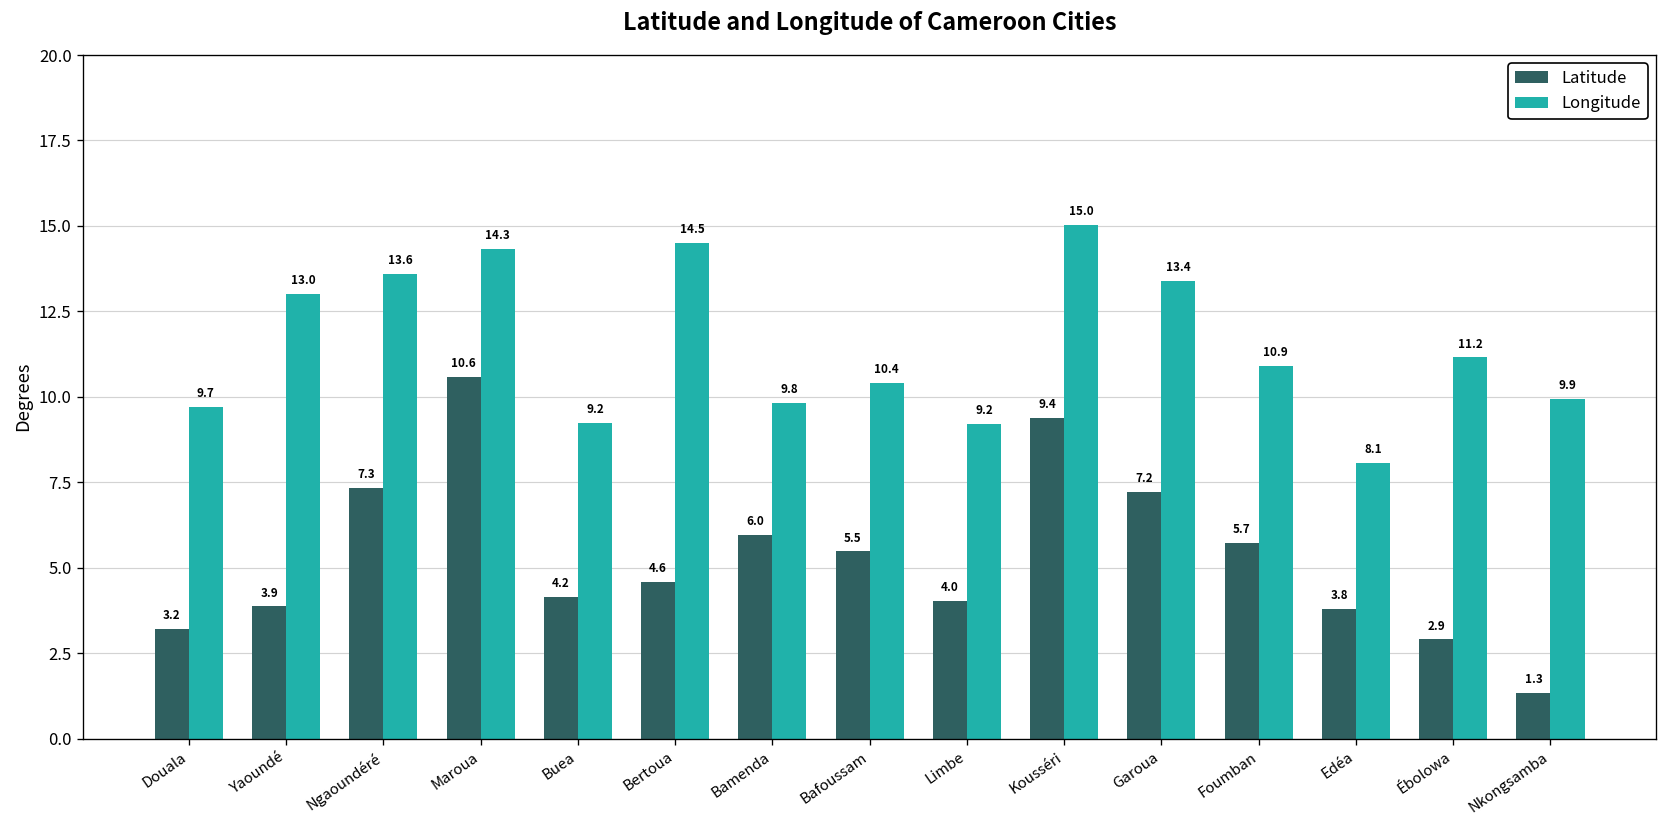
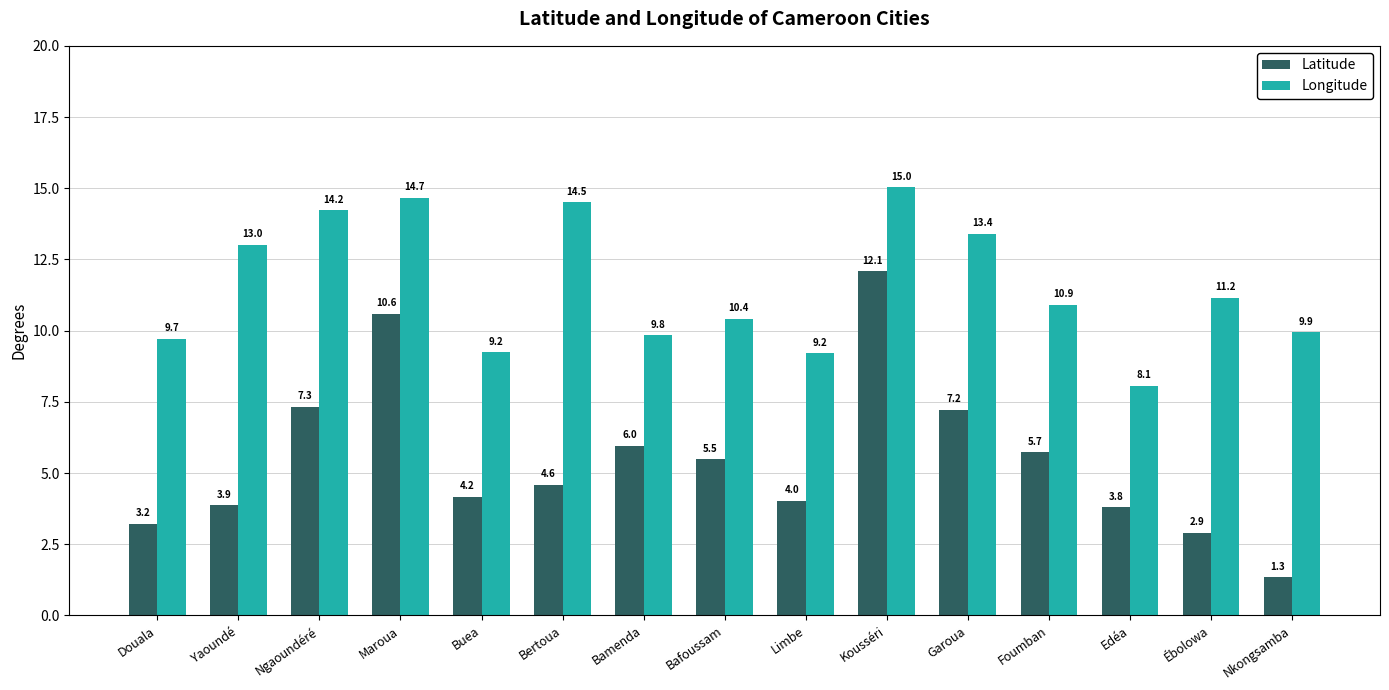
  {
    "Latitude": {
      "Douala": 3.2,
      "Yaoundé": 3.9,
      "Ngaoundéré": 7.3,
      "Maroua": 10.6,
      "Buea": 4.2,
      "Bertoua": 4.6,
      "Bamenda": 6.0,
      "Bafoussam": 5.5,
      "Limbe": 4.0,
-     "Kousséri": 9.4,
+     "Kousséri": 12.1,
      "Garoua": 7.2,
      "Foumban": 5.7,
      "Edéa": 3.8,
      "Ébolowa": 2.9,
      "Nkongsamba": 1.3
    },
    "Longitude": {
      "Douala": 9.7,
      "Yaoundé": 13.0,
-     "Ngaoundéré": 13.6,
-     "Maroua": 14.3,
+     "Ngaoundéré": 14.2,
+     "Maroua": 14.7,
      "Buea": 9.2,
      "Bertoua": 14.5,
      "Bamenda": 9.8,
      "Bafoussam": 10.4,
      "Limbe": 9.2,
      "Kousséri": 15.0,
      "Garoua": 13.4,
      "Foumban": 10.9,
      "Edéa": 8.1,
      "Ébolowa": 11.2,
      "Nkongsamba": 9.9
    }
  }
